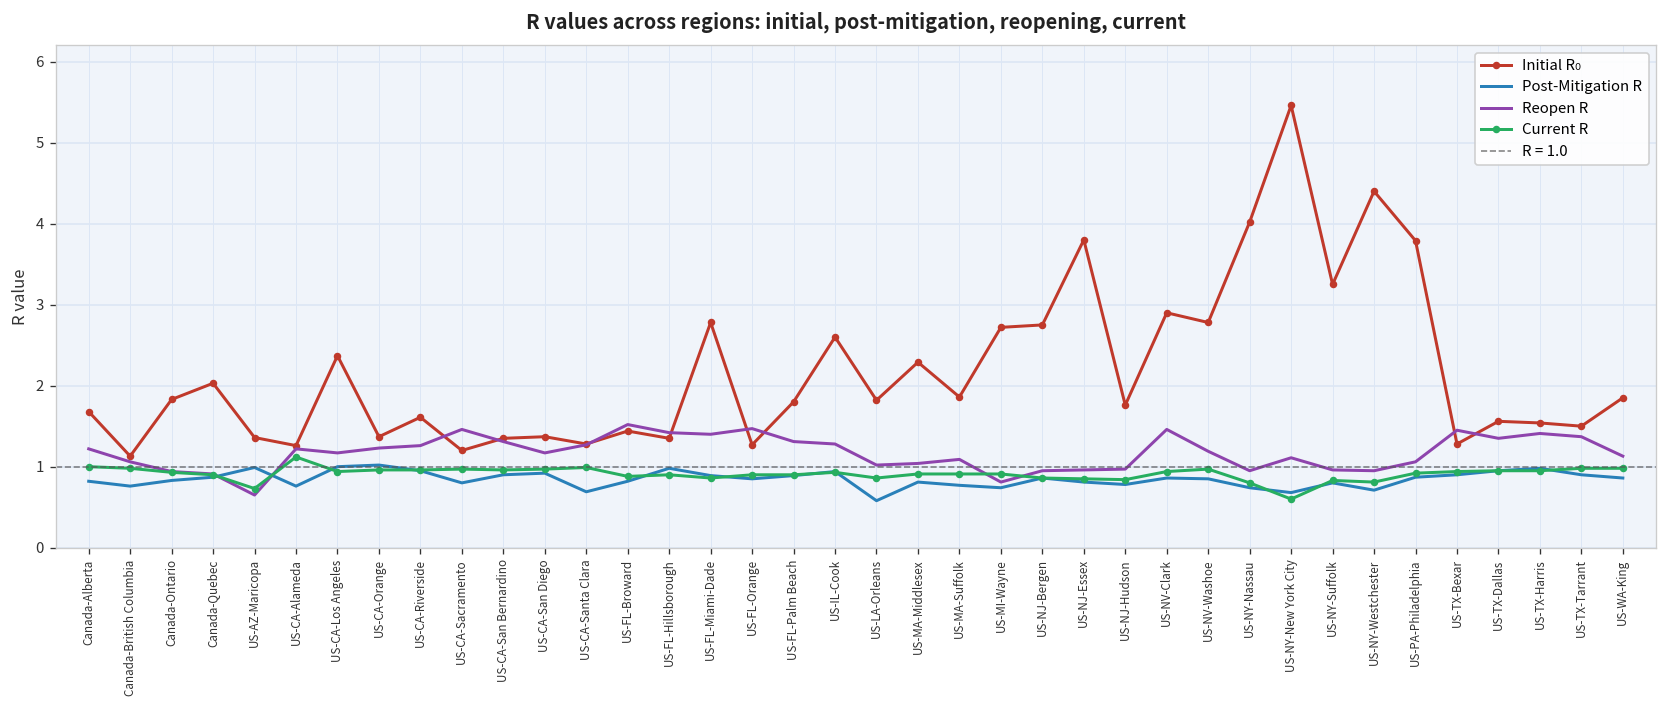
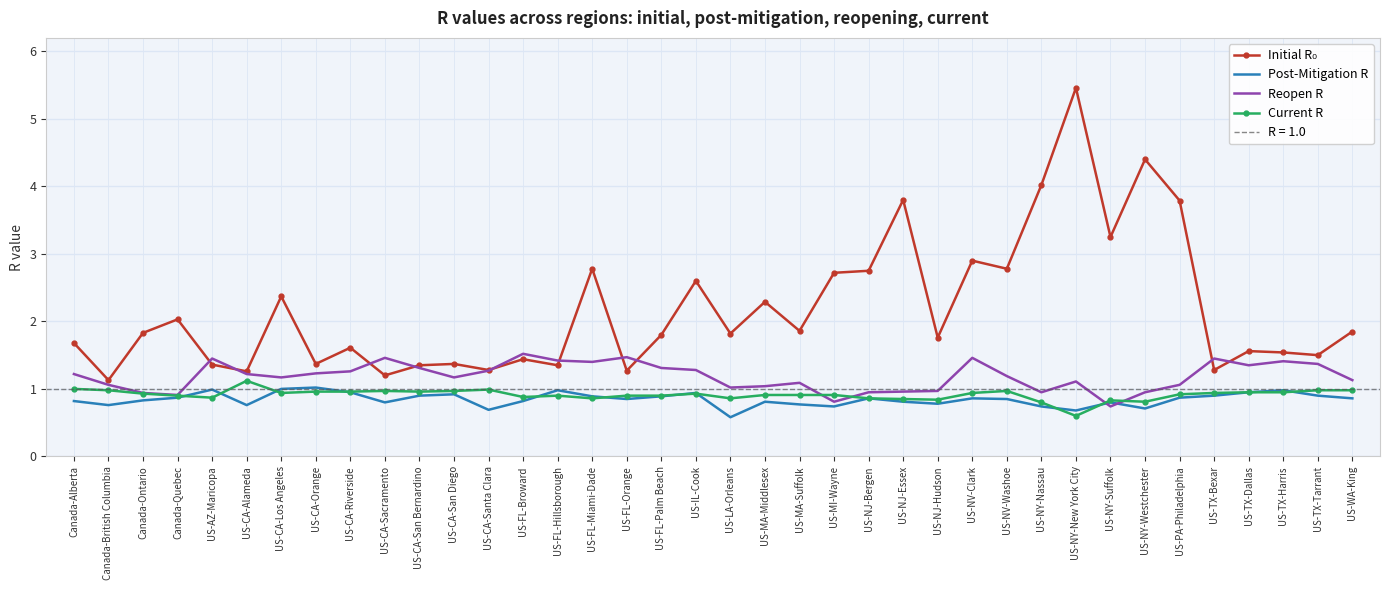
  {
    "Initial R₀": {
      "Canada-Alberta": 1.7,
      "Canada-British Columbia": 1.1,
      "Canada-Ontario": 1.8,
      "Canada-Quebec": 2.0,
      "US-AZ-Maricopa": 1.4,
      "US-CA-Alameda": 1.3,
      "US-CA-Los Angeles": 2.4,
      "US-CA-Orange": 1.4,
      "US-CA-Riverside": 1.6,
      "US-CA-Sacramento": 1.2,
      "US-CA-San Bernardino": 1.4,
      "US-CA-San Diego": 1.4,
      "US-FL-Broward": 1.4,
      "US-FL-Hillsborough": 1.4,
      "US-FL-Miami-Dade": 2.8,
      "US-FL-Orange": 1.3,
      "US-FL-Palm Beach": 1.8,
      "US-IL-Cook": 2.6,
      "US-LA-Orleans": 1.8,
      "US-MA-Middlesex": 2.3,
      "US-MA-Suffolk": 1.9,
      "US-MI-Wayne": 2.7,
      "US-NJ-Bergen": 2.8,
      "US-NJ-Essex": 3.8,
      "US-NJ-Hudson": 1.8,
      "US-NV-Clark": 2.9,
      "US-NV-Washoe": 2.8,
      "US-NY-Nassau": 4.0,
      "US-NY-New York City": 5.5,
      "US-NY-Suffolk": 3.3,
      "US-NY-Westchester": 4.4,
      "US-PA-Philadelphia": 3.8,
      "US-TX-Bexar": 1.3,
      "US-TX-Dallas": 1.6,
      "US-TX-Harris": 1.5,
      "US-TX-Tarrant": 1.5,
      "US-WA-King": 1.9
    },
    "Post-Mitigation R": {
      "Canada-Alberta": 0.8,
      "Canada-British Columbia": 0.8,
      "Canada-Ontario": 0.8,
      "US-AZ-Maricopa": 1.0,
      "US-CA-Alameda": 0.8,
      "US-CA-Los Angeles": 1.0,
      "US-CA-Orange": 1.0,
      "US-CA-Sacramento": 0.8,
      "US-CA-San Bernardino": 0.9,
      "US-CA-San Diego": 0.9,
      "US-CA-Santa Clara": 0.7,
      "US-FL-Broward": 0.8,
      "US-FL-Hillsborough": 1.0,
      "US-FL-Orange": 0.9,
      "US-LA-Orleans": 0.6,
      "US-MA-Middlesex": 0.8,
      "US-MA-Suffolk": 0.8,
      "US-MI-Wayne": 0.7,
      "US-NJ-Essex": 0.8,
      "US-NJ-Hudson": 0.8,
      "US-NV-Clark": 0.9,
      "US-NV-Washoe": 0.9,
      "US-NY-Nassau": 0.7,
      "US-NY-New York City": 0.7,
      "US-NY-Westchester": 0.7,
      "US-PA-Philadelphia": 0.9,
      "US-TX-Bexar": 0.9,
      "US-TX-Tarrant": 0.9,
      "US-WA-King": 0.9
    },
    "Reopen R": {
      "Canada-Alberta": 1.2,
      "Canada-British Columbia": 1.1,
-     "US-AZ-Maricopa": 0.7,
+     "US-AZ-Maricopa": 1.5,
      "US-CA-Alameda": 1.2,
      "US-CA-Los Angeles": 1.2,
      "US-CA-Orange": 1.2,
      "US-CA-Riverside": 1.3,
      "US-CA-Sacramento": 1.5,
      "US-CA-San Bernardino": 1.3,
      "US-CA-San Diego": 1.2,
      "US-FL-Broward": 1.5,
      "US-FL-Hillsborough": 1.4,
      "US-FL-Miami-Dade": 1.4,
      "US-FL-Orange": 1.5,
      "US-FL-Palm Beach": 1.3,
      "US-IL-Cook": 1.3,
      "US-LA-Orleans": 1.0,
      "US-MA-Middlesex": 1.0,
      "US-MA-Suffolk": 1.1,
      "US-MI-Wayne": 0.8,
      "US-NJ-Bergen": 1.0,
      "US-NJ-Essex": 1.0,
      "US-NJ-Hudson": 1.0,
      "US-NV-Clark": 1.5,
      "US-NV-Washoe": 1.2,
      "US-NY-Nassau": 1.0,
      "US-NY-New York City": 1.1,
-     "US-NY-Suffolk": 1.0,
+     "US-NY-Suffolk": 0.7,
      "US-NY-Westchester": 1.0,
      "US-PA-Philadelphia": 1.1,
      "US-TX-Bexar": 1.5,
      "US-TX-Dallas": 1.4,
      "US-TX-Harris": 1.4,
      "US-TX-Tarrant": 1.4,
      "US-WA-King": 1.1
    },
    "Current R": {
      "Canada-Alberta": 1.0,
      "Canada-British Columbia": 1.0,
-     "US-AZ-Maricopa": 0.7,
+     "US-AZ-Maricopa": 0.9,
      "US-CA-Alameda": 1.1,
      "US-CA-Los Angeles": 0.9,
      "US-CA-Orange": 1.0,
      "US-CA-Sacramento": 1.0,
      "US-CA-San Bernardino": 1.0,
      "US-CA-San Diego": 1.0,
      "US-CA-Santa Clara": 1.0,
      "US-FL-Broward": 0.9,
      "US-FL-Hillsborough": 0.9,
      "US-FL-Orange": 0.9,
      "US-LA-Orleans": 0.9,
      "US-MA-Middlesex": 0.9,
      "US-MA-Suffolk": 0.9,
      "US-MI-Wayne": 0.9,
      "US-NJ-Essex": 0.9,
      "US-NJ-Hudson": 0.8,
      "US-NV-Clark": 0.9,
      "US-NV-Washoe": 1.0,
      "US-NY-Nassau": 0.8,
      "US-NY-New York City": 0.6,
      "US-NY-Westchester": 0.8,
      "US-PA-Philadelphia": 0.9,
      "US-TX-Bexar": 0.9,
      "US-TX-Tarrant": 1.0,
      "US-WA-King": 1.0
    }
  }
